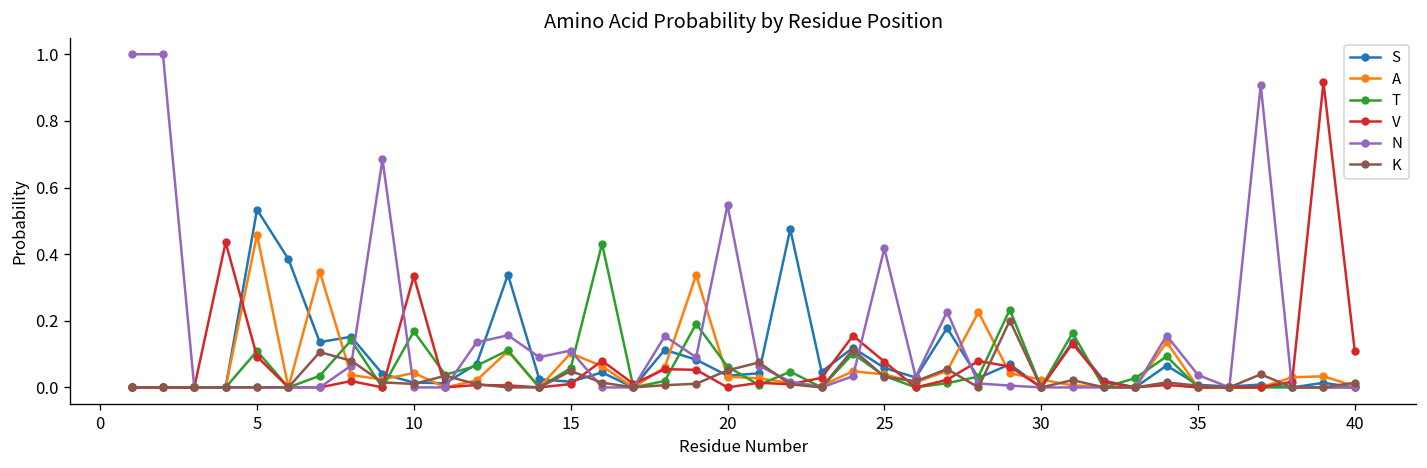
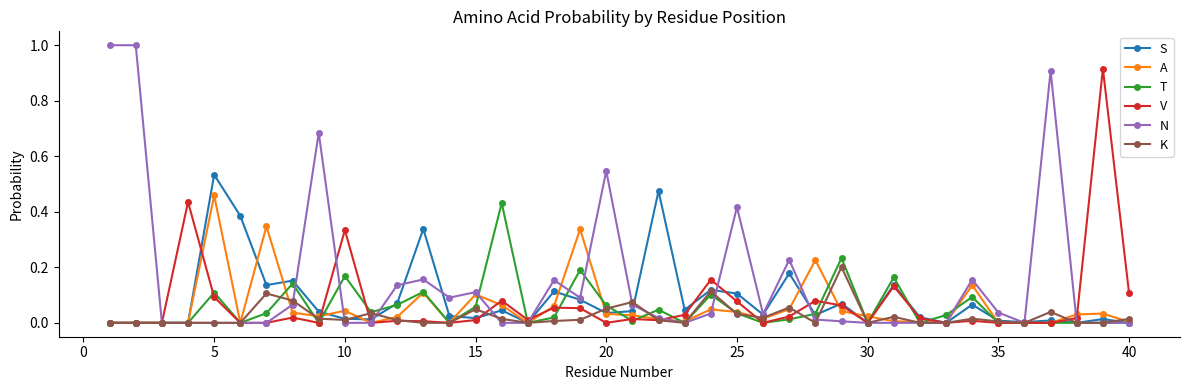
  {
    "S": {
      "5": 0.53,
-     "25": 0.06
+     "25": 0.11
    },
    "A": {
      "5": 0.46,
      "10": 0.04,
      "30": 0.02
    },
    "T": {
      "5": 0.11,
      "10": 0.17,
      "20": 0.06
    },
    "V": {
      "5": 0.09,
      "10": 0.33,
      "20": 0.00,
      "25": 0.08,
      "40": 0.11
    },
    "N": {
      "10": 0.00,
      "20": 0.55,
      "25": 0.42,
      "35": 0.04
    },
    "K": {
      "20": 0.05,
      "40": 0.01
    }
  }
